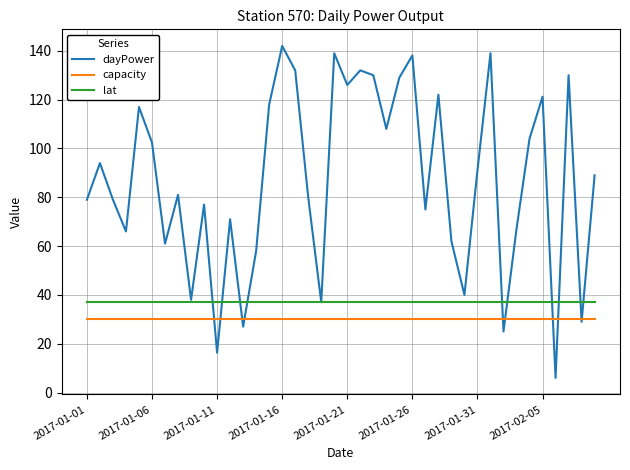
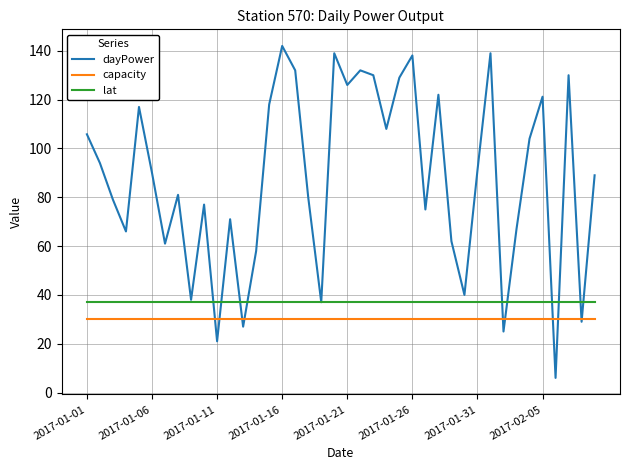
  {
    "dayPower": {
-     "2017-01-01": 79,
-     "2017-01-06": 102,
-     "2017-01-11": 16,
+     "2017-01-01": 106,
+     "2017-01-06": 90,
+     "2017-01-11": 21,
      "2017-01-16": 142,
      "2017-01-21": 126,
      "2017-01-26": 138,
      "2017-01-31": 91,
      "2017-02-05": 121
    },
    "capacity": {
      "2017-01-01": 30,
      "2017-01-06": 30,
      "2017-01-11": 30,
      "2017-01-16": 30,
      "2017-01-21": 30,
      "2017-01-26": 30,
      "2017-01-31": 30,
      "2017-02-05": 30
    },
    "lat": {
      "2017-01-01": 37,
      "2017-01-06": 37,
      "2017-01-11": 37,
      "2017-01-16": 37,
      "2017-01-21": 37,
      "2017-01-26": 37,
      "2017-01-31": 37,
      "2017-02-05": 37
    }
  }
